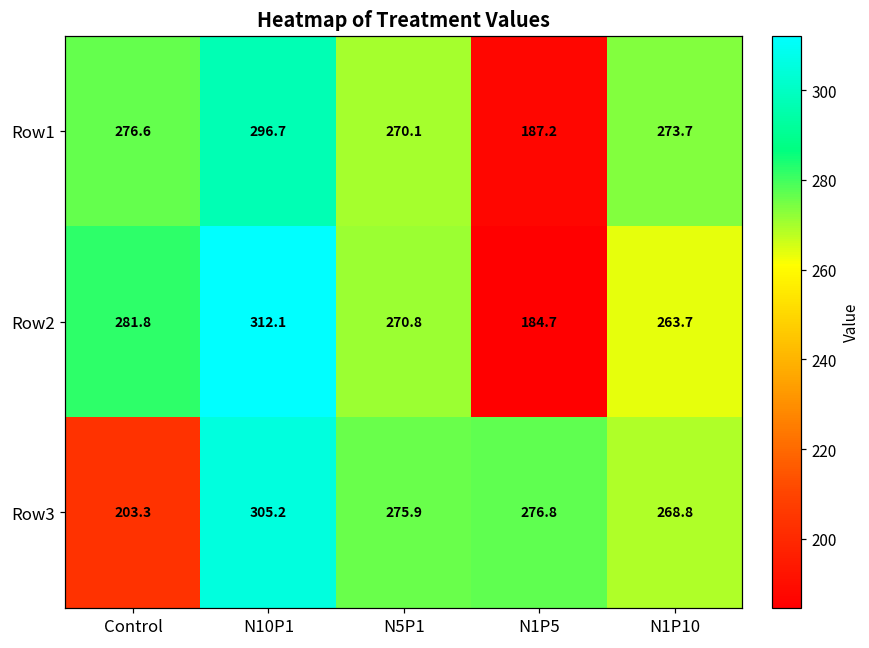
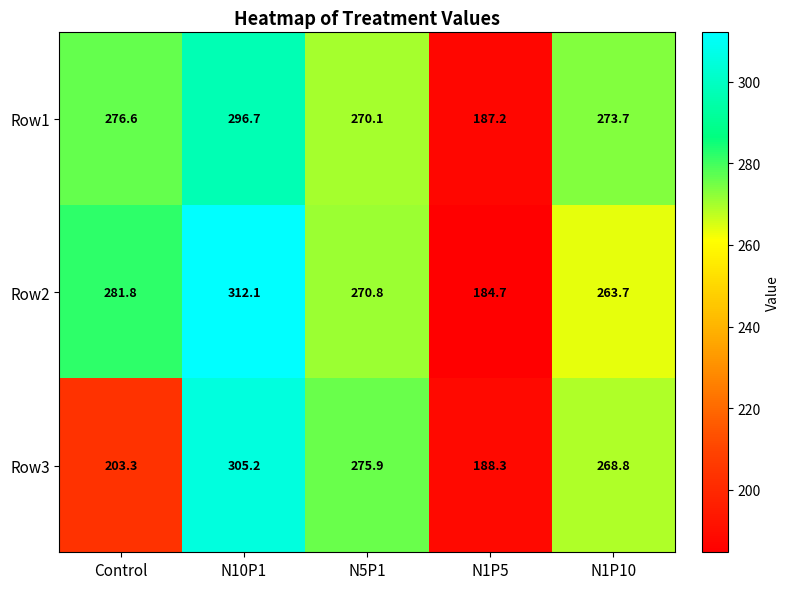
  {
    "Row1": {
      "Control": 276.6,
      "N10P1": 296.7,
      "N5P1": 270.1,
      "N1P5": 187.2,
      "N1P10": 273.7
    },
    "Row2": {
      "Control": 281.8,
      "N10P1": 312.1,
      "N5P1": 270.8,
      "N1P5": 184.7,
      "N1P10": 263.7
    },
    "Row3": {
      "Control": 203.3,
      "N10P1": 305.2,
      "N5P1": 275.9,
-     "N1P5": 276.8,
+     "N1P5": 188.3,
      "N1P10": 268.8
    }
  }
